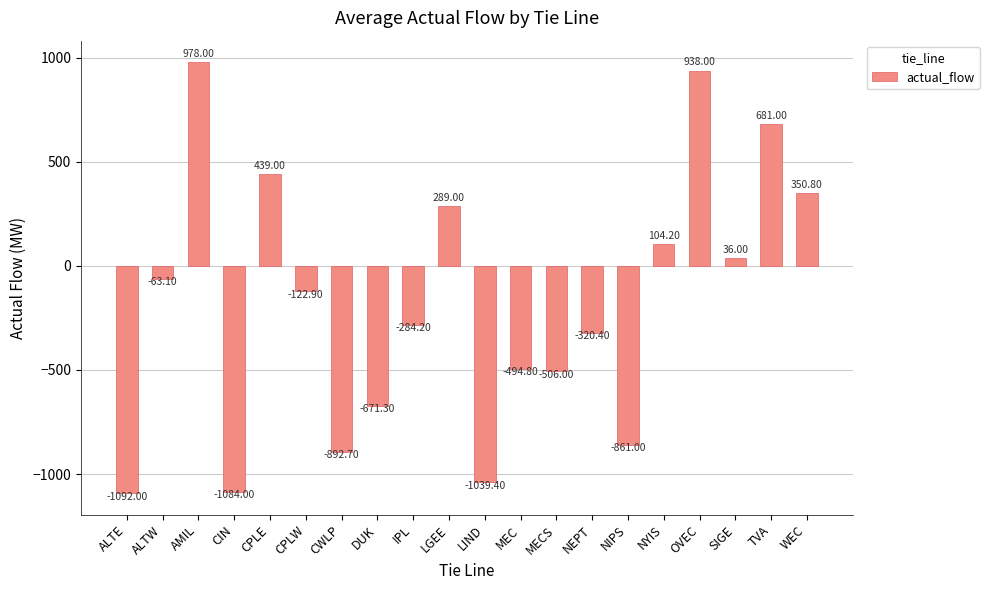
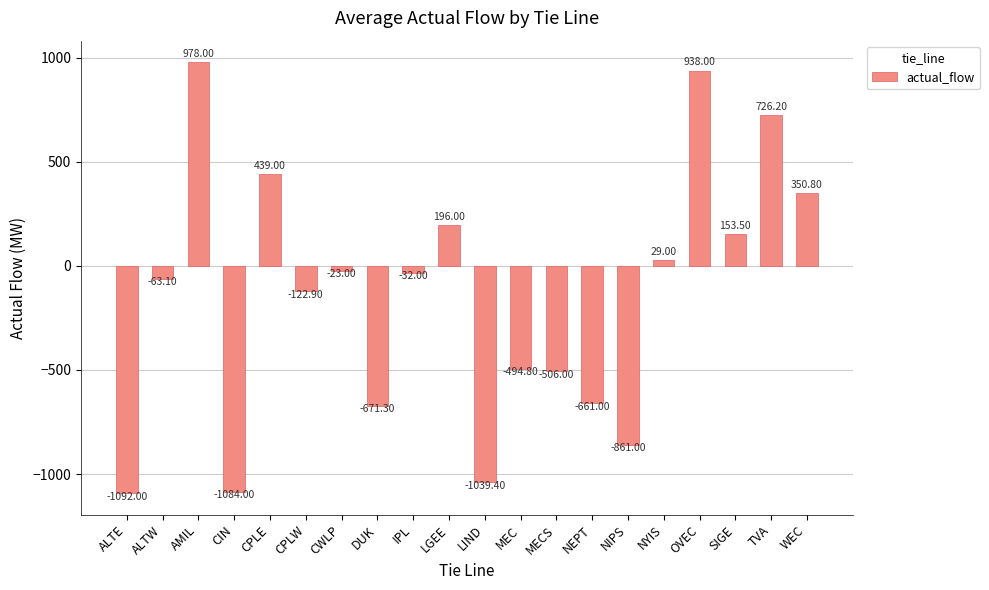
  {
    "ALTE": -1092.00,
    "ALTW": -63.10,
    "AMIL": 978.00,
    "CIN": -1084.00,
    "CPLE": 439.00,
    "CPLW": -122.90,
-   "CWLP": -892.70,
+   "CWLP": -23.00,
    "DUK": -671.30,
-   "IPL": -284.20,
-   "LGEE": 289.00,
+   "IPL": -32.00,
+   "LGEE": 196.00,
    "LIND": -1039.40,
    "MEC": -494.80,
    "MECS": -506.00,
-   "NEPT": -320.40,
+   "NEPT": -661.00,
    "NIPS": -861.00,
-   "NYIS": 104.20,
+   "NYIS": 29.00,
    "OVEC": 938.00,
-   "SIGE": 36.00,
-   "TVA": 681.00,
+   "SIGE": 153.50,
+   "TVA": 726.20,
    "WEC": 350.80
  }
